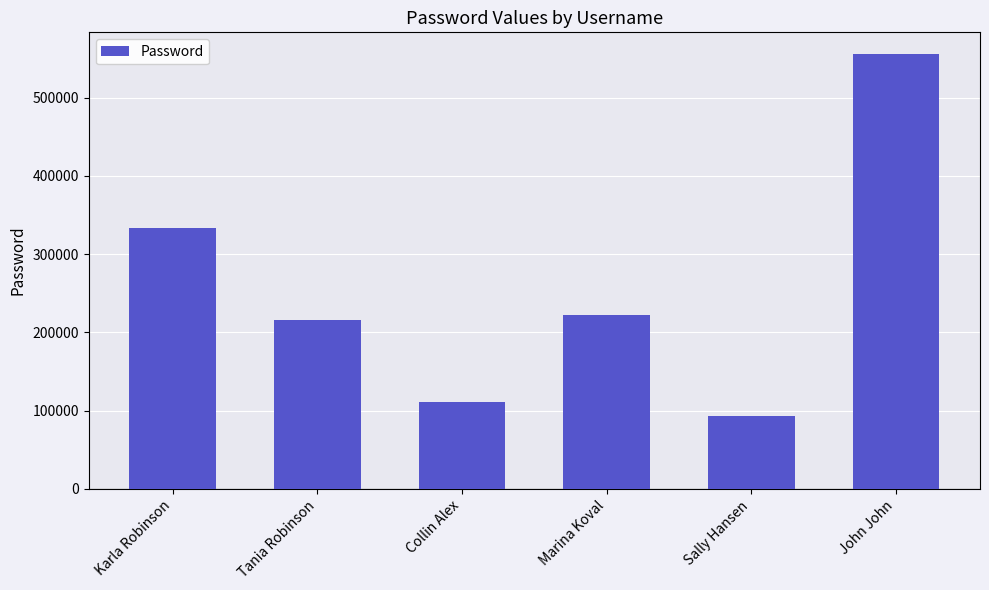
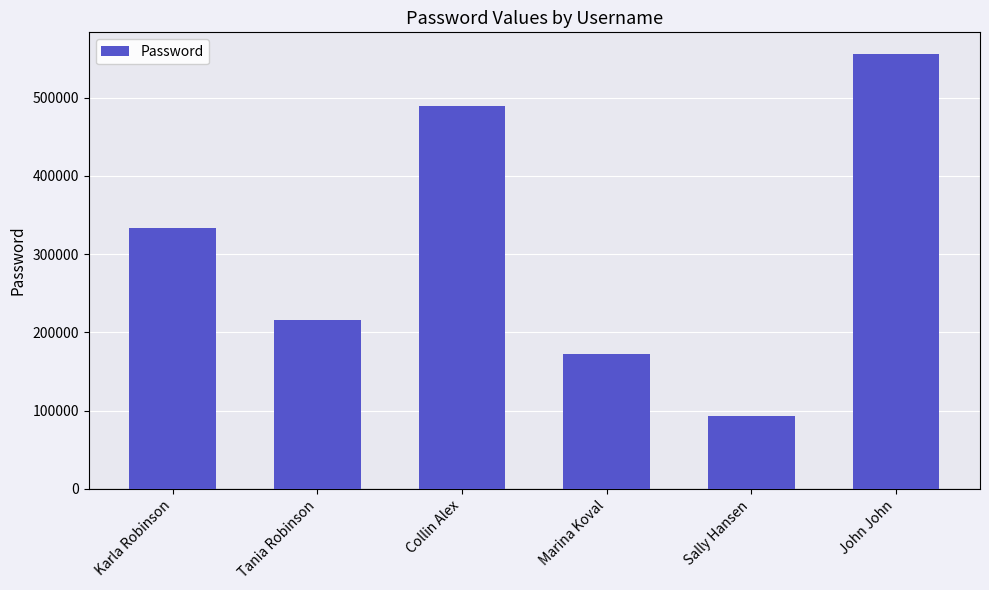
  {
    "Karla Robinson": 330000,
    "Tania Robinson": 220000,
-   "Collin Alex": 110000,
-   "Marina Koval": 220000,
+   "Collin Alex": 490000,
+   "Marina Koval": 170000,
    "Sally Hansen": 90000,
    "John John": 560000
  }
